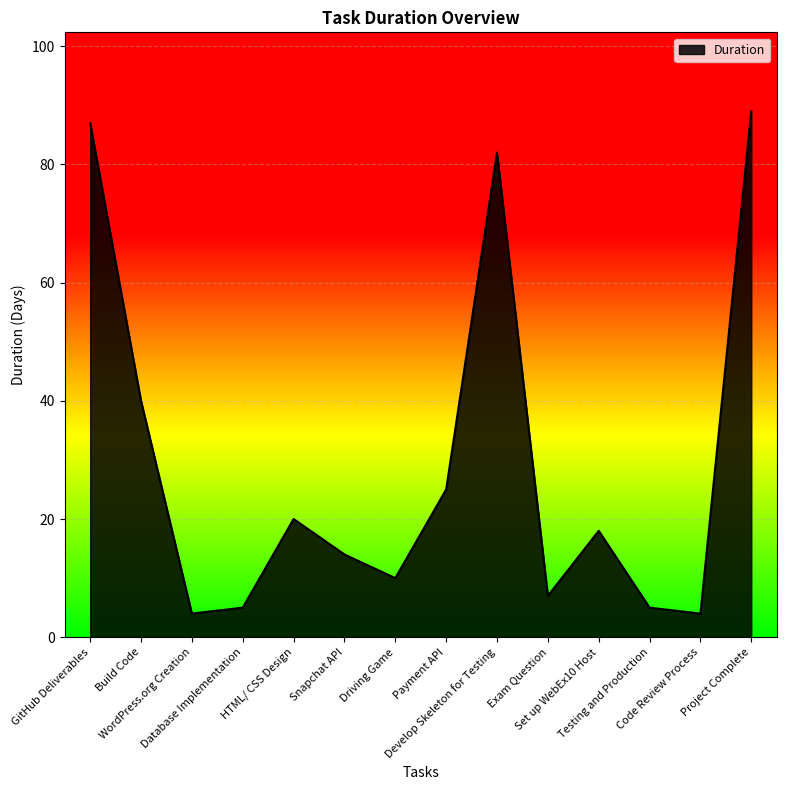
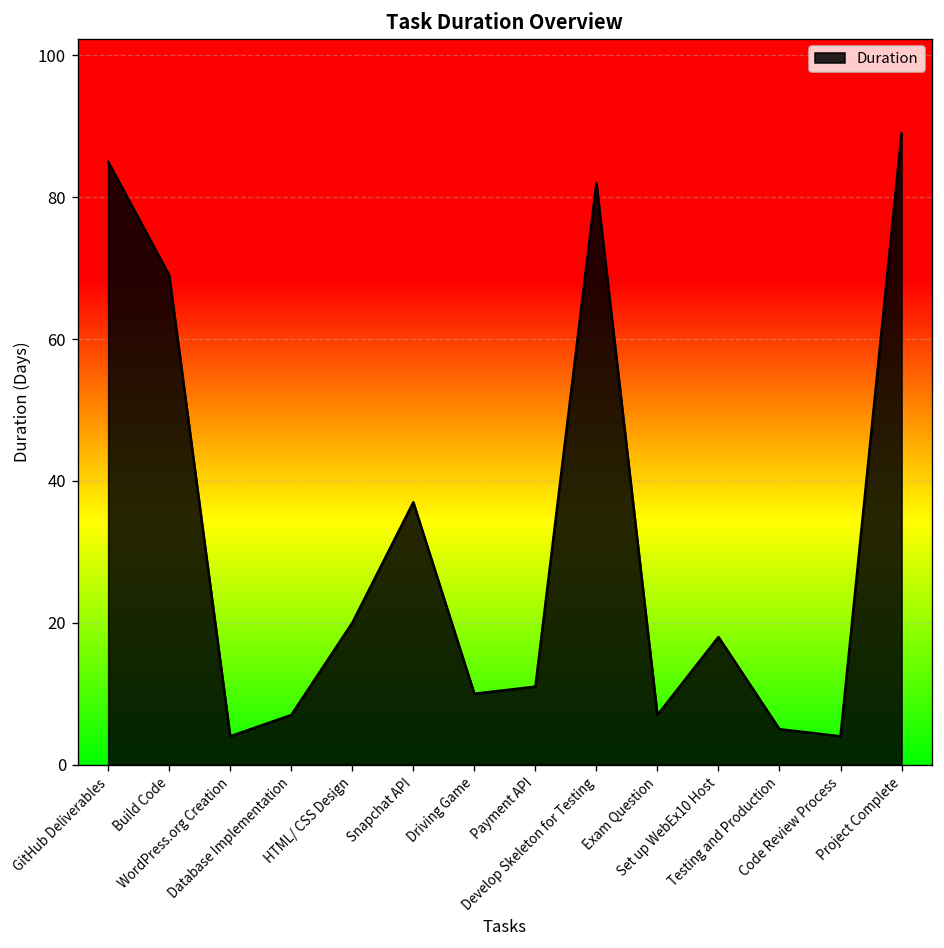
  {
-   "GitHub Deliverables": 87,
-   "Build Code": 40,
+   "GitHub Deliverables": 85,
+   "Build Code": 69,
    "WordPress.org Creation": 4,
-   "Database Implementation": 5,
+   "Database Implementation": 7,
    "HTML/ CSS Design": 20,
-   "Snapchat API": 14,
+   "Snapchat API": 37,
    "Driving Game": 10,
-   "Payment API": 25,
+   "Payment API": 11,
    "Develop Skeleton for Testing": 82,
    "Exam Question": 7,
    "Set up WebEx10 Host": 18,
    "Testing and Production": 5,
    "Code Review Process": 4,
    "Project Complete": 89
  }
